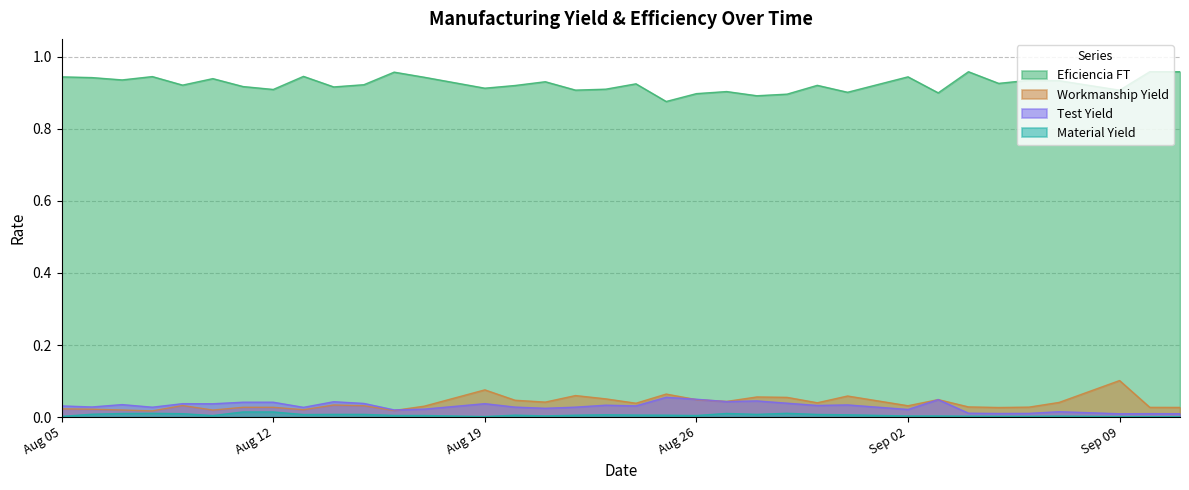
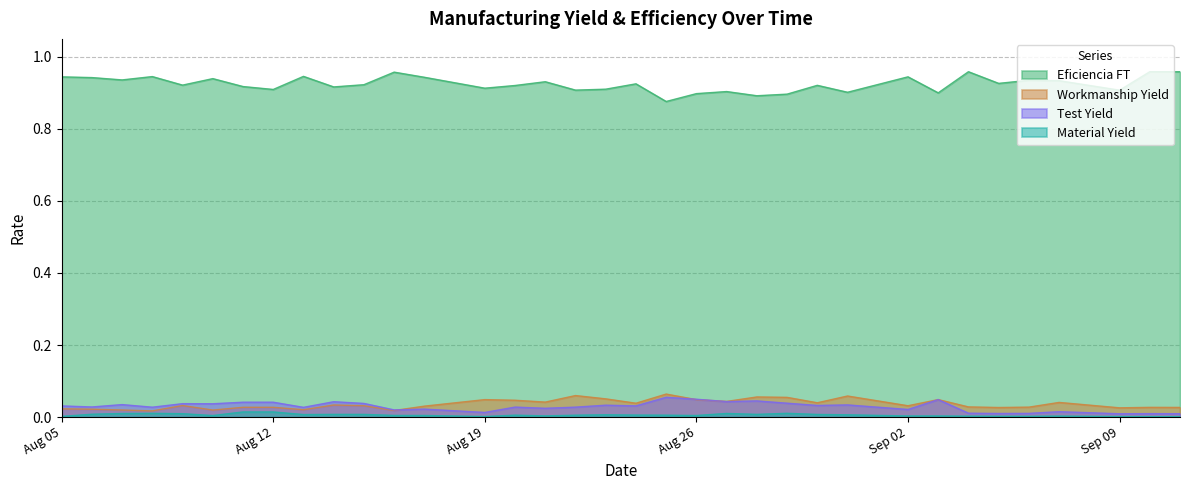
  {
    "Workmanship Yield": {
      "Aug 05": 0.02,
      "Aug 12": 0.03,
-     "Aug 19": 0.08,
+     "Aug 19": 0.05,
      "Sep 02": 0.03,
-     "Sep 09": 0.10
+     "Sep 09": 0.03
    },
    "Test Yield": {
      "Aug 05": 0.03,
      "Aug 12": 0.04,
-     "Aug 19": 0.04,
+     "Aug 19": 0.01,
      "Sep 02": 0.02,
      "Sep 09": 0.01
    }
  }
